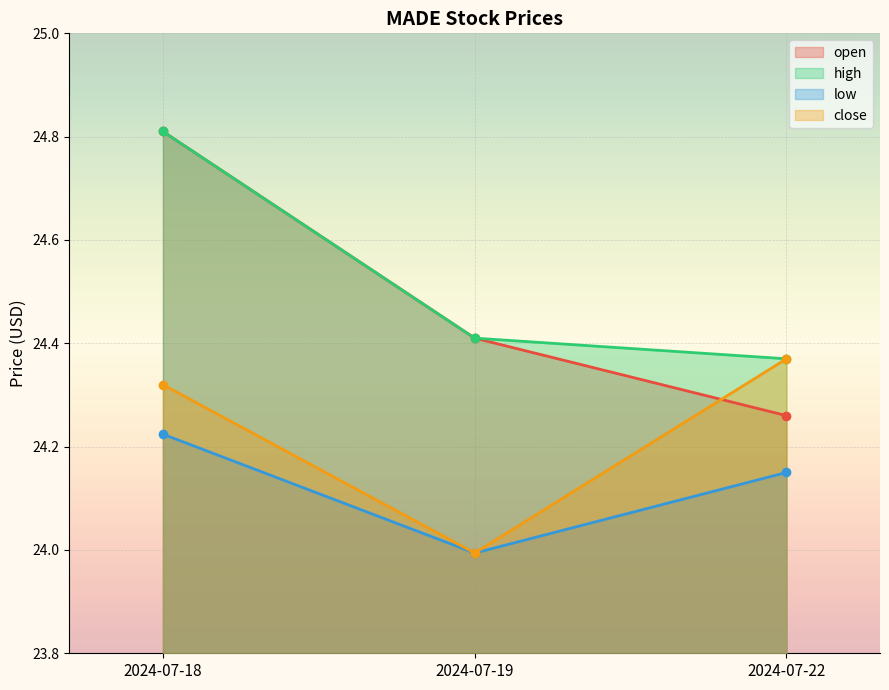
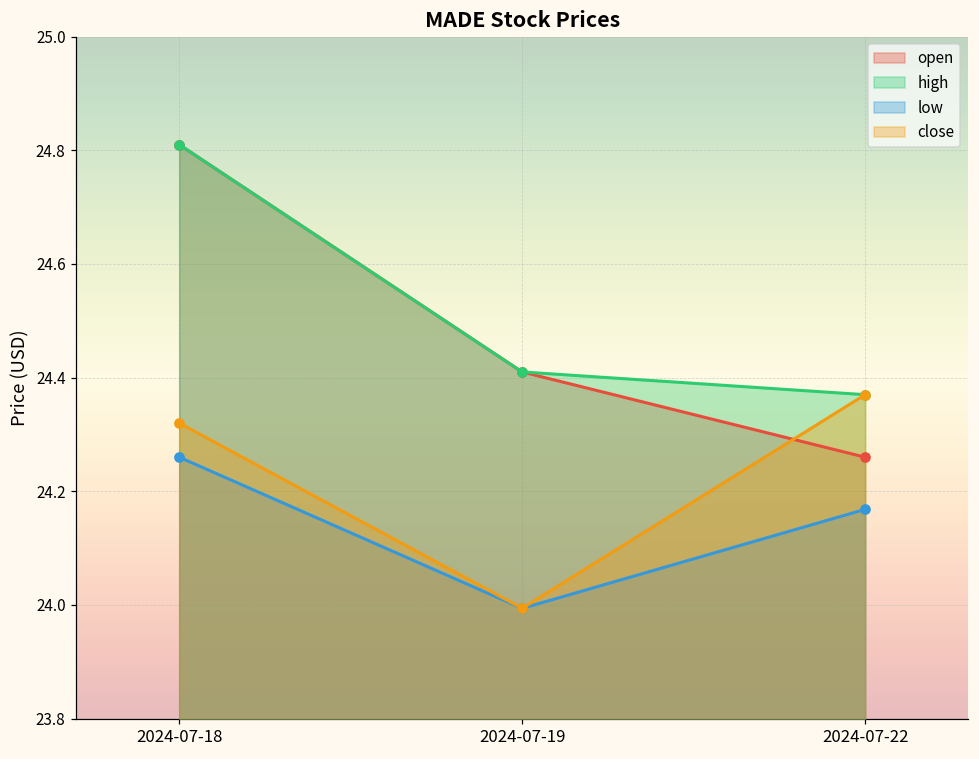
  {
    "low": {
-     "2024-07-18": 24.22,
-     "2024-07-22": 24.15
+     "2024-07-18": 24.26,
+     "2024-07-22": 24.17
    }
  }
